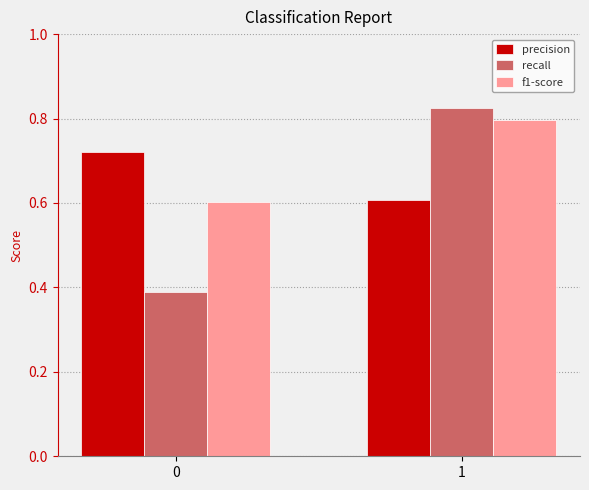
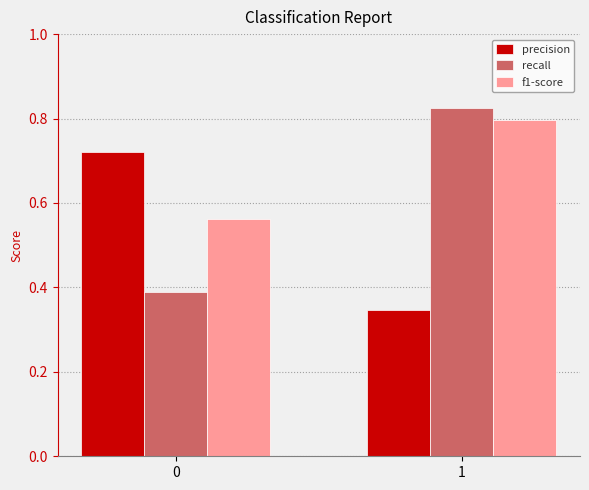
  {
    "precision": {
      "0": 0.72,
-     "1": 0.61
+     "1": 0.35
    },
    "recall": {
      "0": 0.39,
      "1": 0.83
    },
    "f1-score": {
-     "0": 0.60,
+     "0": 0.56,
      "1": 0.80
    }
  }
